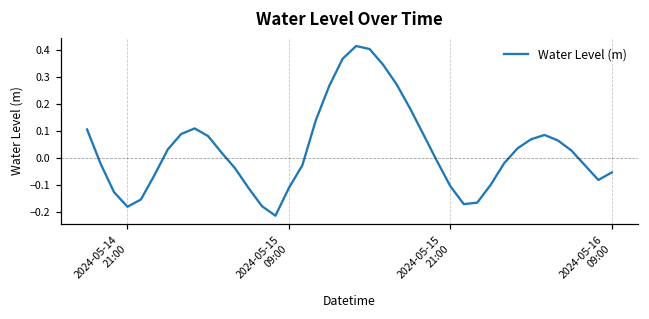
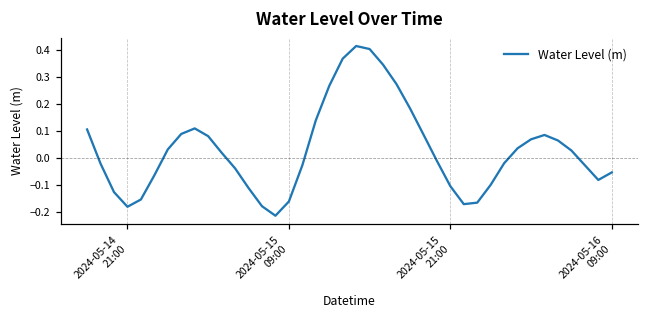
  {
    "2024-05-14 21:00": -0.18,
-   "2024-05-15 09:00": -0.11,
+   "2024-05-15 09:00": -0.16,
    "2024-05-15 21:00": -0.10,
    "2024-05-16 09:00": -0.05
  }
